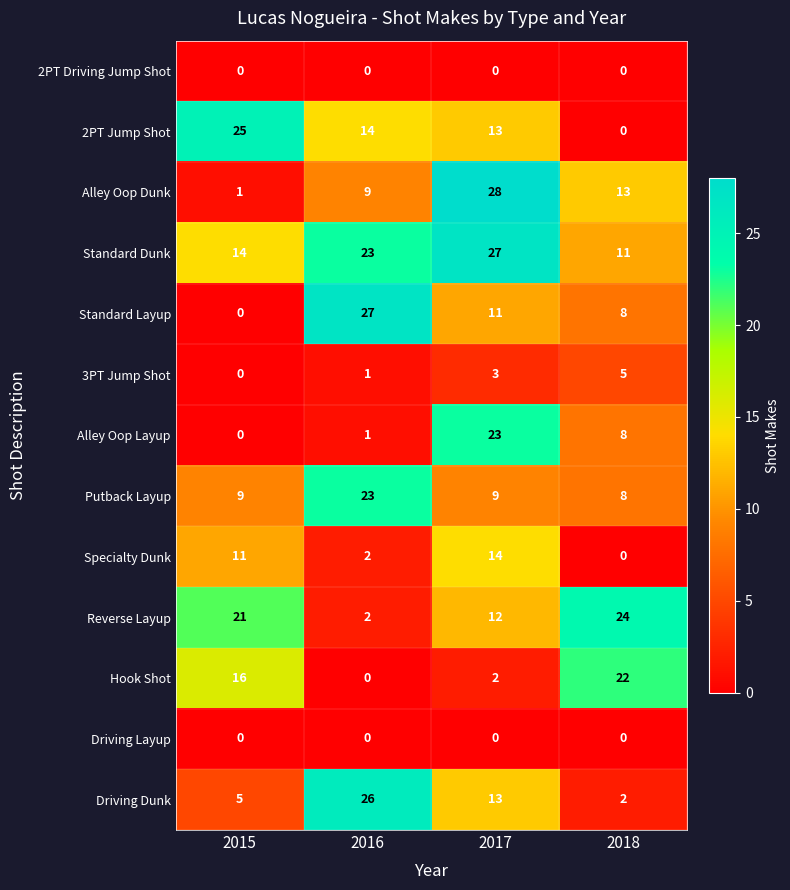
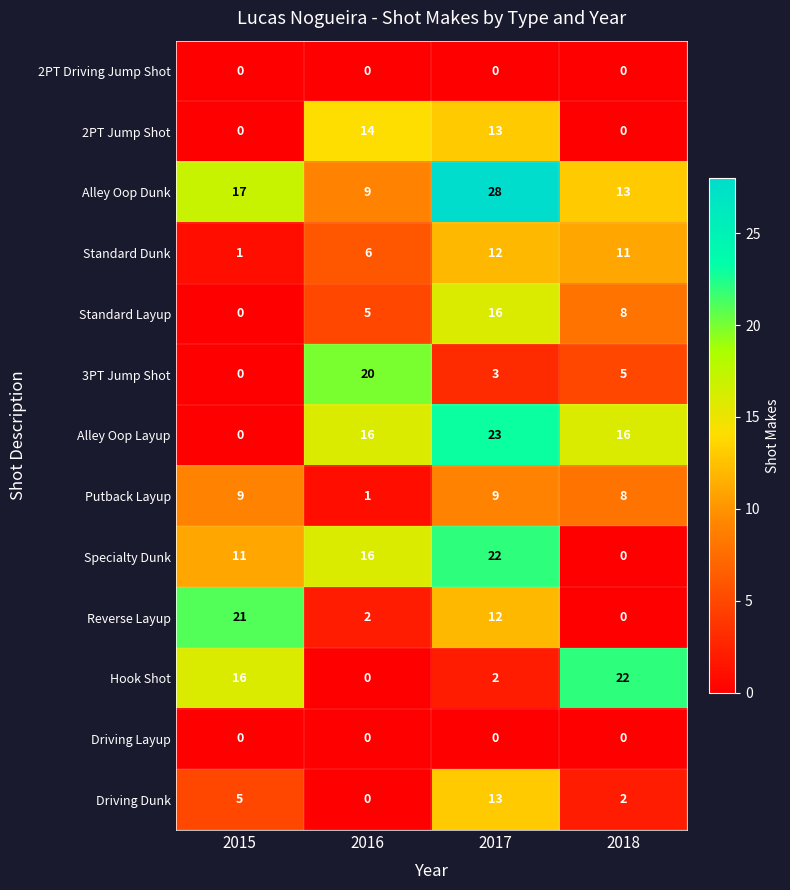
  {
    "2PT Driving Jump Shot": {
      "2015": 0,
      "2016": 0,
      "2017": 0,
      "2018": 0
    },
    "2PT Jump Shot": {
-     "2015": 25,
+     "2015": 0,
      "2016": 14,
      "2017": 13,
      "2018": 0
    },
    "Alley Oop Dunk": {
-     "2015": 1,
+     "2015": 17,
      "2016": 9,
      "2017": 28,
      "2018": 13
    },
    "Standard Dunk": {
-     "2015": 14,
-     "2016": 23,
-     "2017": 27,
+     "2015": 1,
+     "2016": 6,
+     "2017": 12,
      "2018": 11
    },
    "Standard Layup": {
      "2015": 0,
-     "2016": 27,
-     "2017": 11,
+     "2016": 5,
+     "2017": 16,
      "2018": 8
    },
    "3PT Jump Shot": {
      "2015": 0,
-     "2016": 1,
+     "2016": 20,
      "2017": 3,
      "2018": 5
    },
    "Alley Oop Layup": {
      "2015": 0,
-     "2016": 1,
+     "2016": 16,
      "2017": 23,
-     "2018": 8
+     "2018": 16
    },
    "Putback Layup": {
      "2015": 9,
-     "2016": 23,
+     "2016": 1,
      "2017": 9,
      "2018": 8
    },
    "Specialty Dunk": {
      "2015": 11,
-     "2016": 2,
-     "2017": 14,
+     "2016": 16,
+     "2017": 22,
      "2018": 0
    },
    "Reverse Layup": {
      "2015": 21,
      "2016": 2,
      "2017": 12,
-     "2018": 24
+     "2018": 0
    },
    "Hook Shot": {
      "2015": 16,
      "2016": 0,
      "2017": 2,
      "2018": 22
    },
    "Driving Layup": {
      "2015": 0,
      "2016": 0,
      "2017": 0,
      "2018": 0
    },
    "Driving Dunk": {
      "2015": 5,
-     "2016": 26,
+     "2016": 0,
      "2017": 13,
      "2018": 2
    }
  }
